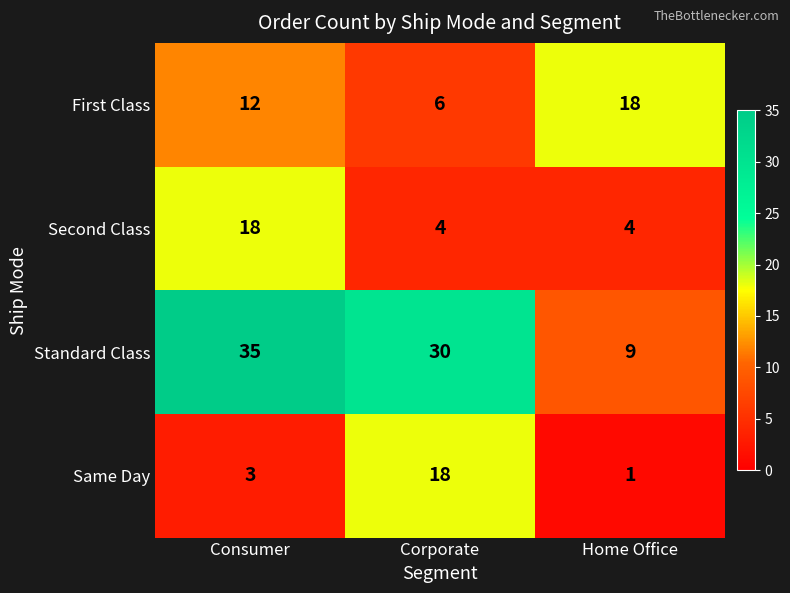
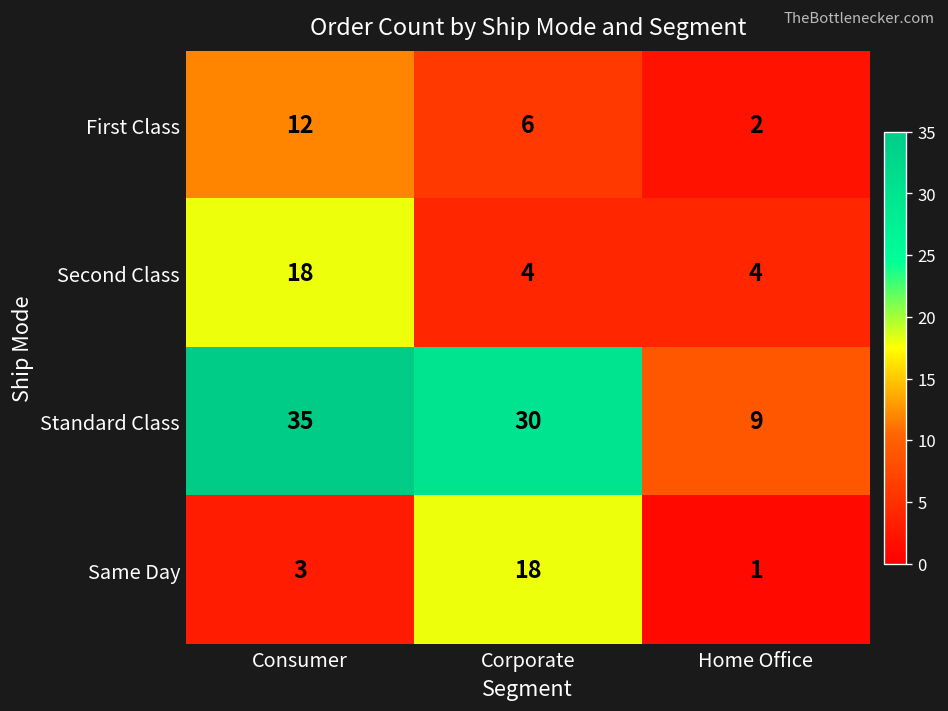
  {
    "First Class": {
      "Consumer": 12,
      "Corporate": 6,
-     "Home Office": 18
+     "Home Office": 2
    },
    "Second Class": {
      "Consumer": 18,
      "Corporate": 4,
      "Home Office": 4
    },
    "Standard Class": {
      "Consumer": 35,
      "Corporate": 30,
      "Home Office": 9
    },
    "Same Day": {
      "Consumer": 3,
      "Corporate": 18,
      "Home Office": 1
    }
  }
